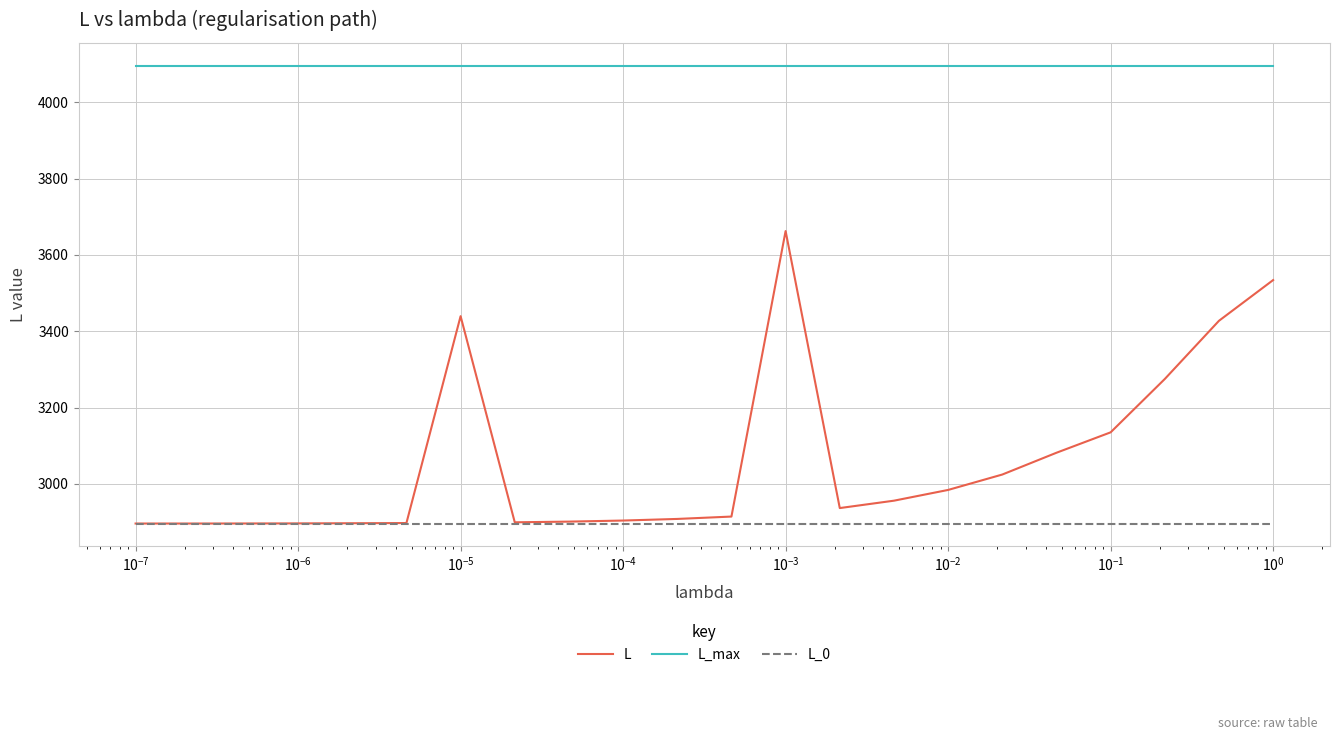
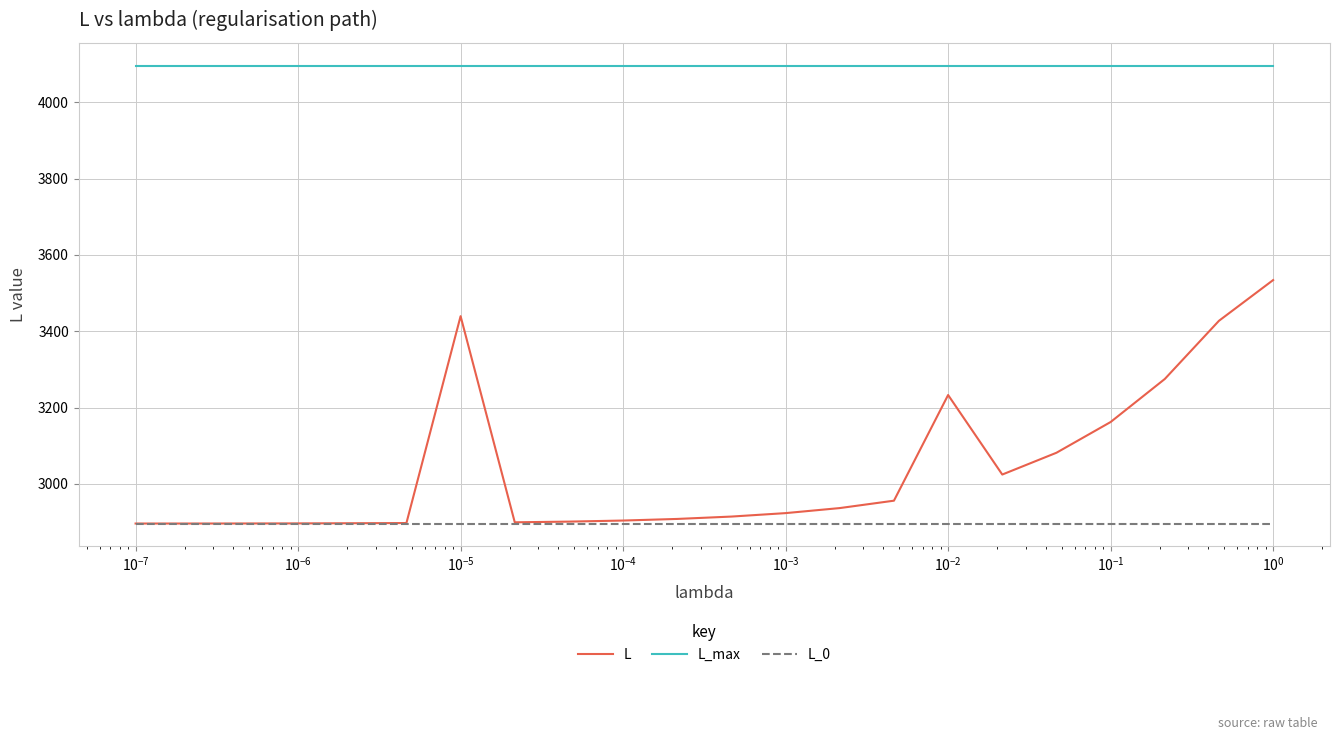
  {
    "L": {
      "10^-5": 3440,
      "10^-4": 2900,
-     "10^-3": 3660,
-     "10^-2": 2980,
-     "10^-1": 3140,
+     "10^-3": 2920,
+     "10^-2": 3230,
+     "10^-1": 3160,
      "10^0": 3530
    },
    "L_max": {
      "10^-7": 4100,
      "10^-6": 4100,
      "10^-5": 4100,
      "10^-4": 4100,
      "10^-3": 4100,
      "10^-2": 4100,
      "10^-1": 4100,
      "10^0": 4100
    },
    "L_0": {
      "10^-5": 2900,
      "10^-4": 2900,
      "10^-3": 2900,
      "10^-2": 2900,
      "10^-1": 2900,
      "10^0": 2900
    }
  }
